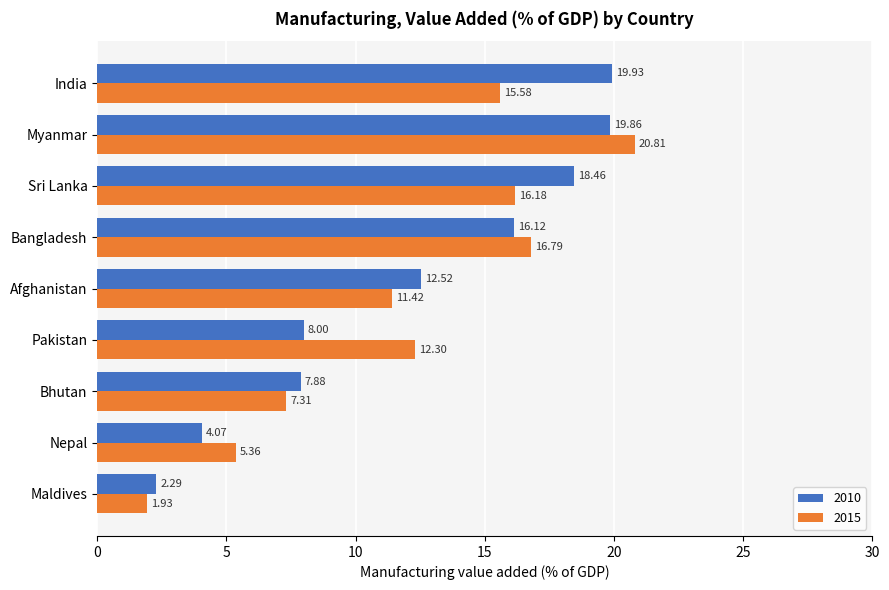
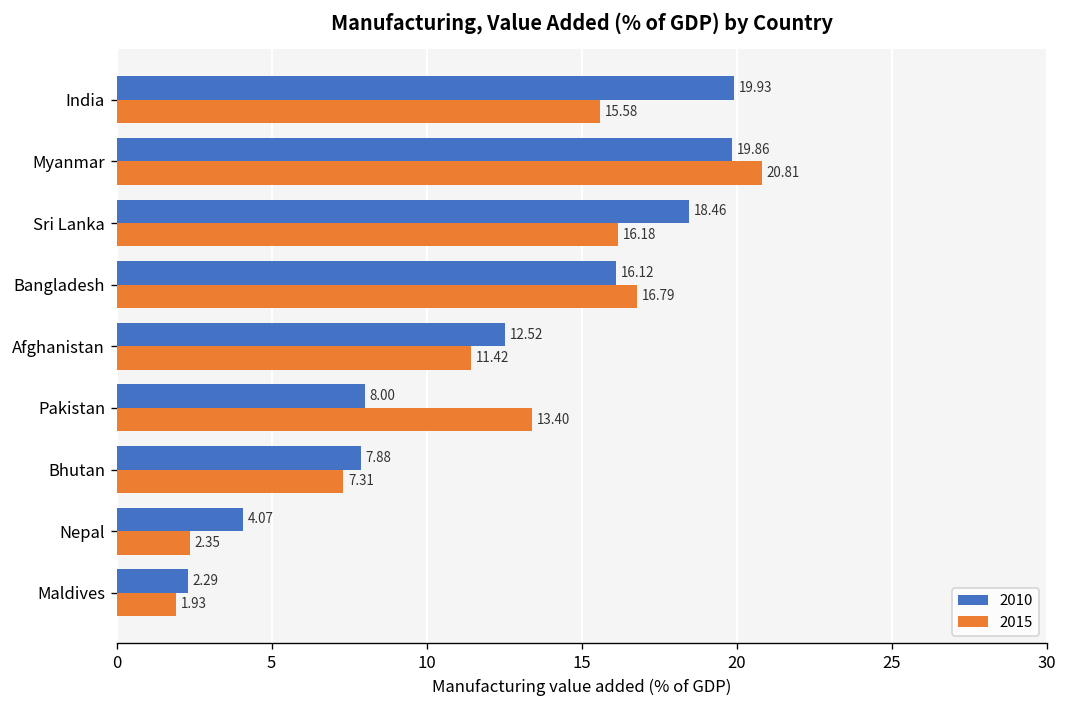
  {
    "2010": {
      "India": 19.93,
      "Myanmar": 19.86,
      "Sri Lanka": 18.46,
      "Bangladesh": 16.12,
      "Afghanistan": 12.52,
      "Pakistan": 8.00,
      "Bhutan": 7.88,
      "Nepal": 4.07,
      "Maldives": 2.29
    },
    "2015": {
      "India": 15.58,
      "Myanmar": 20.81,
      "Sri Lanka": 16.18,
      "Bangladesh": 16.79,
      "Afghanistan": 11.42,
-     "Pakistan": 12.30,
+     "Pakistan": 13.40,
      "Bhutan": 7.31,
-     "Nepal": 5.36,
+     "Nepal": 2.35,
      "Maldives": 1.93
    }
  }
